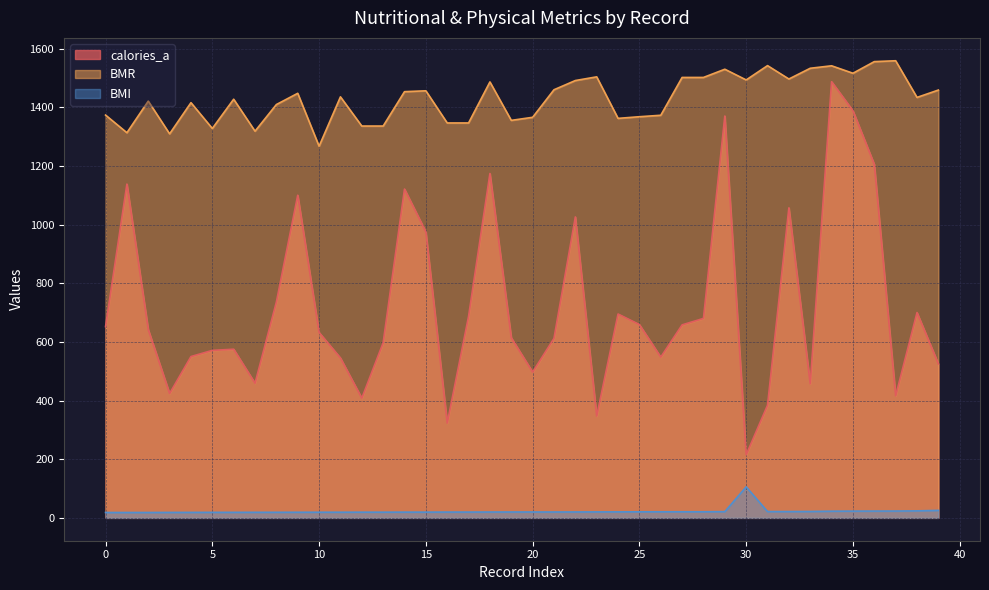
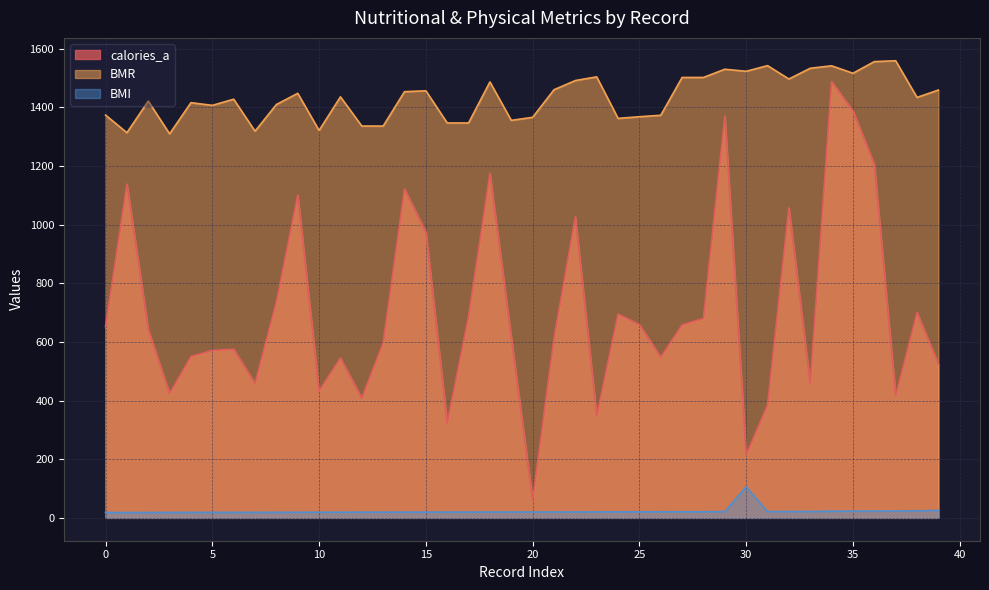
  {
    "calories_a": {
      "0": 650,
      "5": 570,
-     "10": 630,
+     "10": 430,
      "15": 980,
-     "20": 500,
+     "20": 60,
      "25": 660,
      "30": 220,
      "35": 1390
    },
    "BMR": {
      "0": 1370,
-     "5": 1330,
-     "10": 1270,
+     "5": 1410,
+     "10": 1320,
      "15": 1460,
      "20": 1370,
      "25": 1370,
-     "30": 1490,
+     "30": 1520,
      "35": 1520
    },
    "BMI": {
      "0": 20,
      "5": 20,
      "10": 20,
      "15": 20,
      "20": 20,
      "25": 20,
      "30": 110,
      "35": 20
    }
  }
